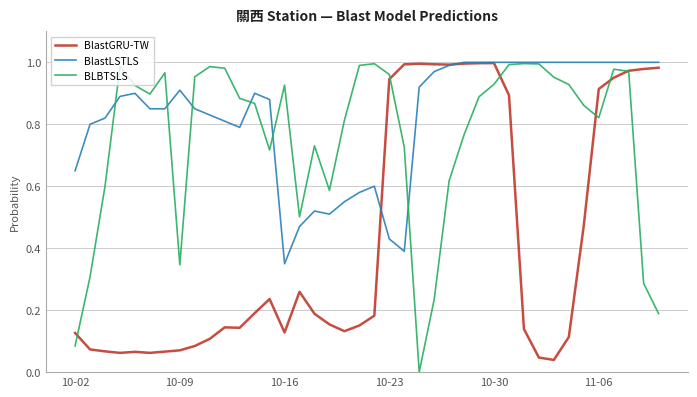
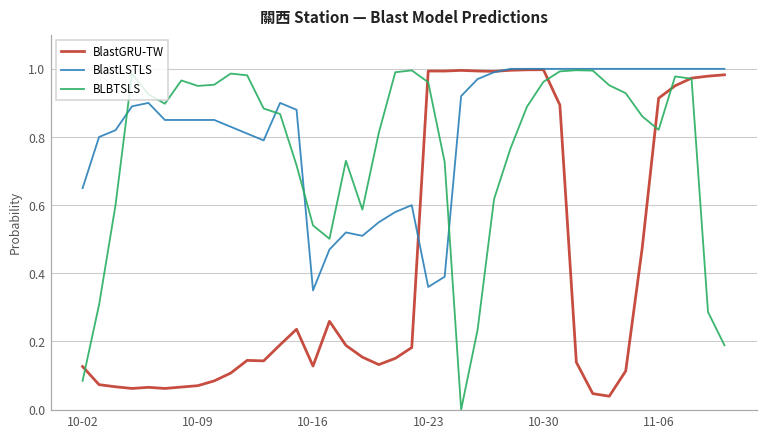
  {
    "BlastGRU-TW": {
      "10-02": 0.13,
      "10-09": 0.07,
      "10-16": 0.13,
-     "10-23": 0.95,
+     "10-23": 0.99,
      "11-06": 0.91
    },
    "BlastLSTLS": {
      "10-02": 0.65,
-     "10-09": 0.91,
+     "10-09": 0.85,
      "10-16": 0.35,
-     "10-23": 0.43,
+     "10-23": 0.36,
      "11-06": 1.00
    },
    "BLBTSLS": {
      "10-02": 0.08,
-     "10-09": 0.35,
-     "10-16": 0.93,
+     "10-09": 0.95,
+     "10-16": 0.54,
      "10-23": 0.96,
-     "10-30": 0.93,
+     "10-30": 0.96,
      "11-06": 0.82
    }
  }
